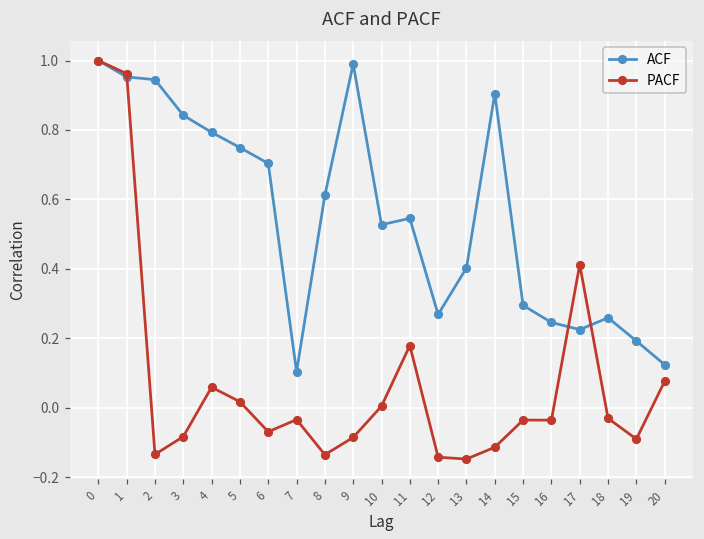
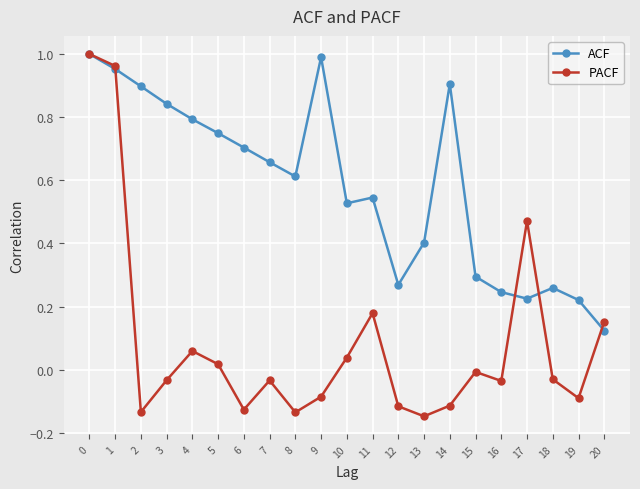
  {
    "ACF": {
      "1": 0.95,
-     "2": 0.94,
+     "2": 0.90,
      "3": 0.84,
      "4": 0.79,
      "5": 0.75,
      "6": 0.70,
-     "7": 0.10,
+     "7": 0.66,
      "8": 0.61,
      "9": 0.99,
      "10": 0.53,
      "11": 0.55,
      "12": 0.27,
      "13": 0.40,
      "14": 0.90,
      "15": 0.30,
      "16": 0.25,
      "17": 0.23,
      "18": 0.26,
-     "19": 0.19,
+     "19": 0.22,
      "20": 0.12
    },
    "PACF": {
      "1": 0.96,
      "2": -0.13,
-     "3": -0.08,
+     "3": -0.03,
      "4": 0.06,
      "5": 0.02,
-     "6": -0.07,
+     "6": -0.13,
      "7": -0.03,
      "8": -0.13,
      "9": -0.09,
-     "10": 0.00,
+     "10": 0.04,
      "11": 0.18,
-     "12": -0.14,
+     "12": -0.12,
      "13": -0.15,
      "14": -0.11,
-     "15": -0.04,
+     "15": -0.01,
      "16": -0.04,
-     "17": 0.41,
+     "17": 0.47,
      "18": -0.03,
      "19": -0.09,
-     "20": 0.08
+     "20": 0.15
    }
  }
